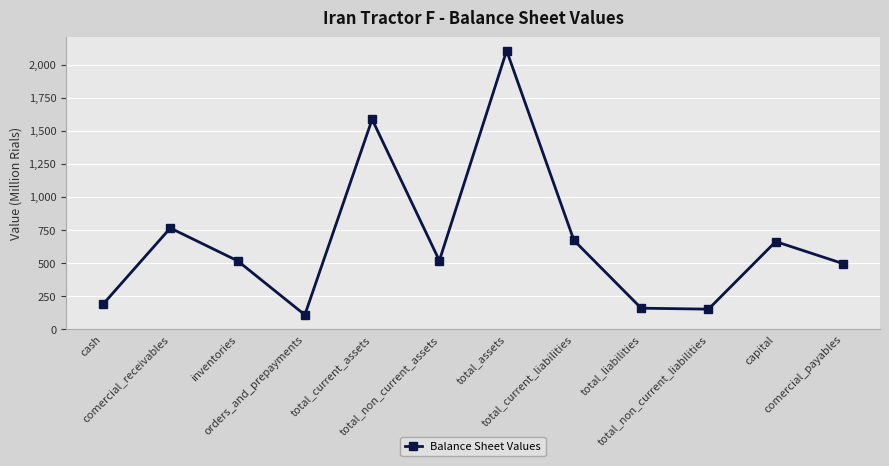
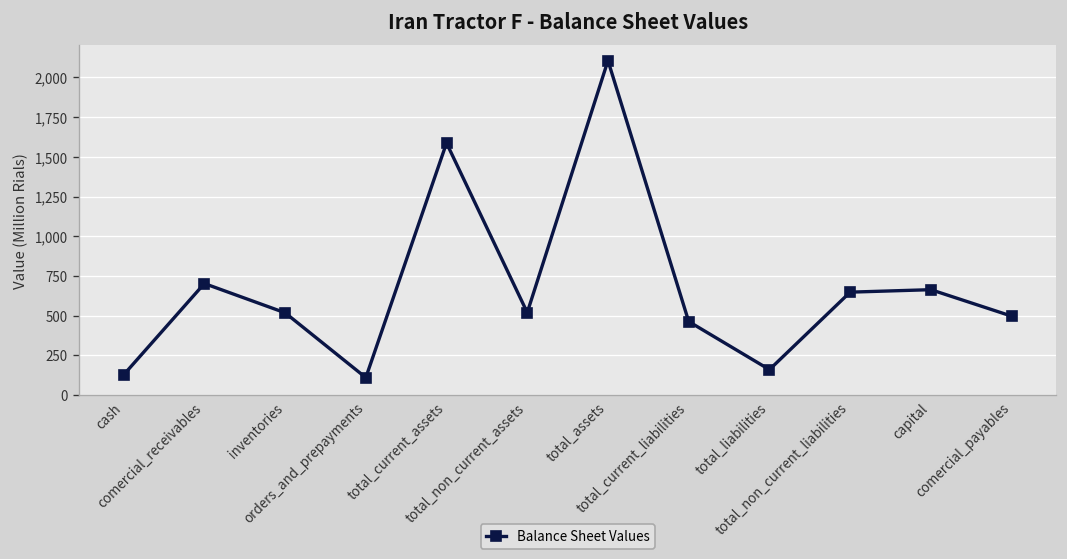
  {
-   "cash": "190",
-   "comercial_receivables": "770",
+   "cash": "130",
+   "comercial_receivables": "700",
    "inventories": "520",
    "orders_and_prepayments": "110",
    "total_current_assets": "1,590",
    "total_non_current_assets": "520",
    "total_assets": "2,110",
-   "total_current_liabilities": "670",
+   "total_current_liabilities": "460",
    "total_liabilities": "160",
-   "total_non_current_liabilities": "150",
+   "total_non_current_liabilities": "650",
    "capital": "660",
    "comercial_payables": "500"
  }
